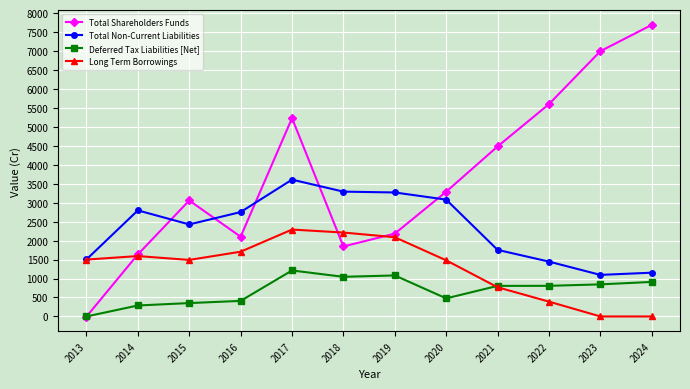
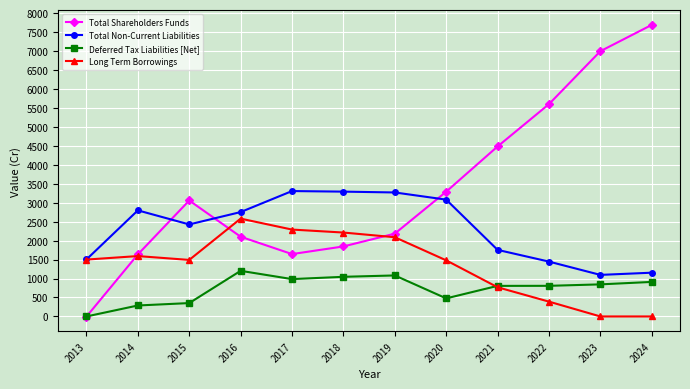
  {
    "Total Shareholders Funds": {
      "2015": 3100,
      "2016": 2100,
-     "2017": 5200,
+     "2017": 1600,
      "2018": 1800,
      "2019": 2200,
      "2020": 3300,
      "2021": 4500,
      "2022": 5600,
      "2023": 7000,
      "2024": 7700
    },
    "Total Non-Current Liabilities": {
      "2014": 2800,
      "2015": 2400,
      "2016": 2800,
-     "2017": 3600,
+     "2017": 3300,
      "2018": 3300,
      "2019": 3300,
      "2020": 3100,
      "2021": 1800,
      "2022": 1400,
      "2023": 1100,
      "2024": 1200
    },
    "Deferred Tax Liabilities [Net]": {
      "2014": 300,
      "2015": 400,
-     "2016": 400,
-     "2017": 1200,
+     "2016": 1200,
+     "2017": 1000,
      "2018": 1000,
      "2019": 1100,
      "2020": 500,
      "2022": 800,
      "2023": 800,
      "2024": 900
    },
    "Long Term Borrowings": {
      "2015": 1500,
-     "2016": 1700,
+     "2016": 2600,
      "2017": 2300,
      "2018": 2200,
      "2019": 2100,
      "2020": 1500,
      "2022": 400,
      "2023": 0,
      "2024": 0
    }
  }
